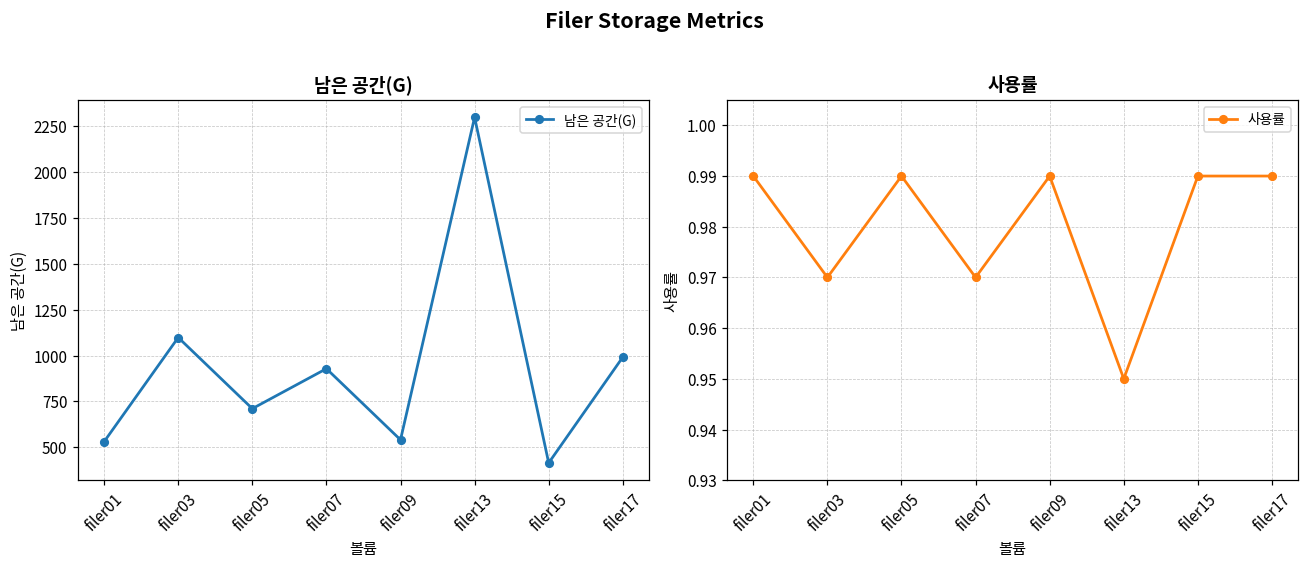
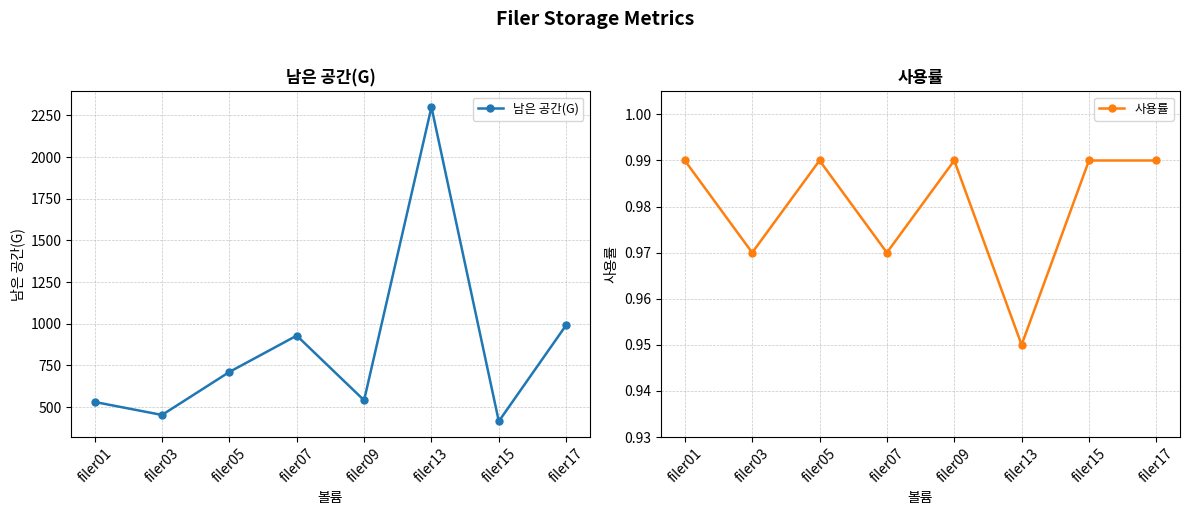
  {
    "남은 공간(G)": {
      "filer01": 530,
-     "filer03": 1100,
+     "filer03": 450,
      "filer05": 710,
      "filer07": 930,
      "filer09": 540,
      "filer13": 2300,
      "filer15": 420,
      "filer17": 990
    },
    "사용률": {
      "filer01": 0.990,
      "filer03": 0.970,
      "filer05": 0.990,
      "filer07": 0.970,
      "filer09": 0.990,
      "filer13": 0.950,
      "filer15": 0.990,
      "filer17": 0.990
    }
  }
